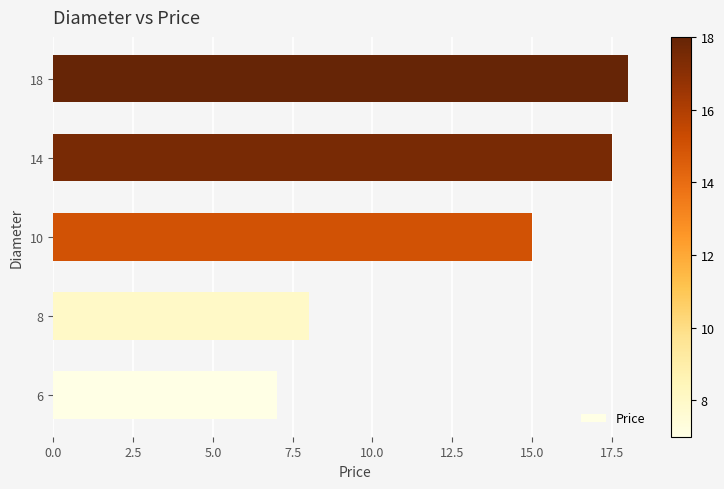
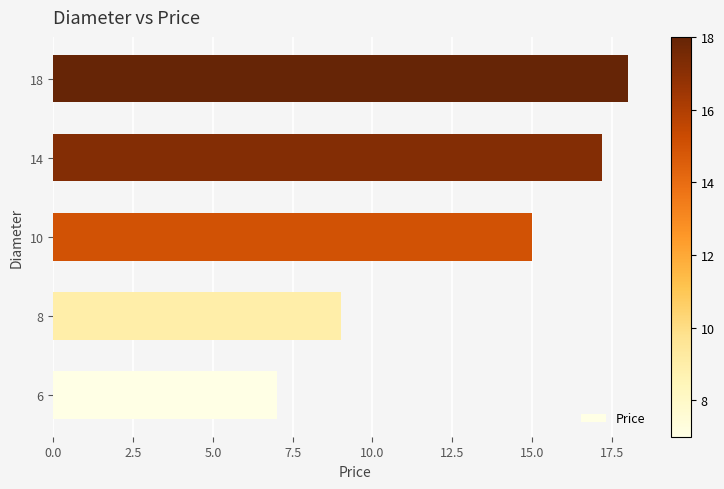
  {
    "18": 18.0,
-   "14": 17.5,
+   "14": 17.2,
    "10": 15.0,
-   "8": 8,
+   "8": 9,
    "6": 7.0
  }
